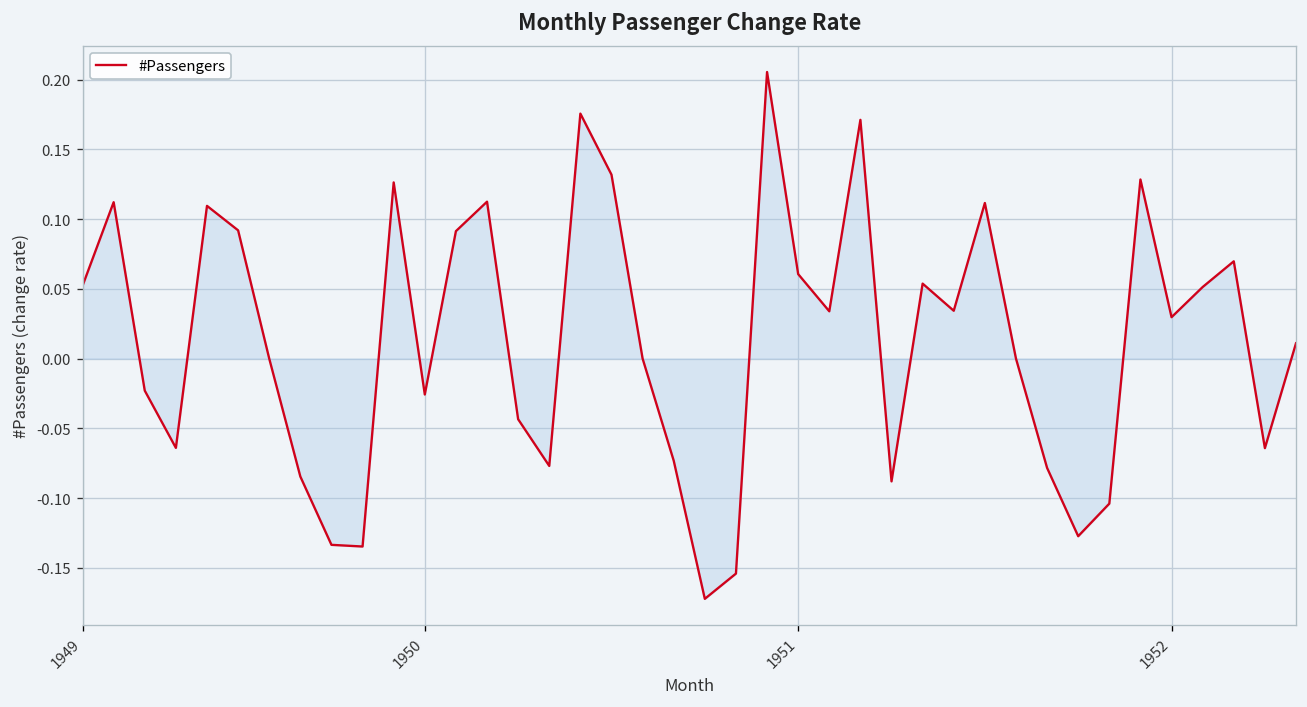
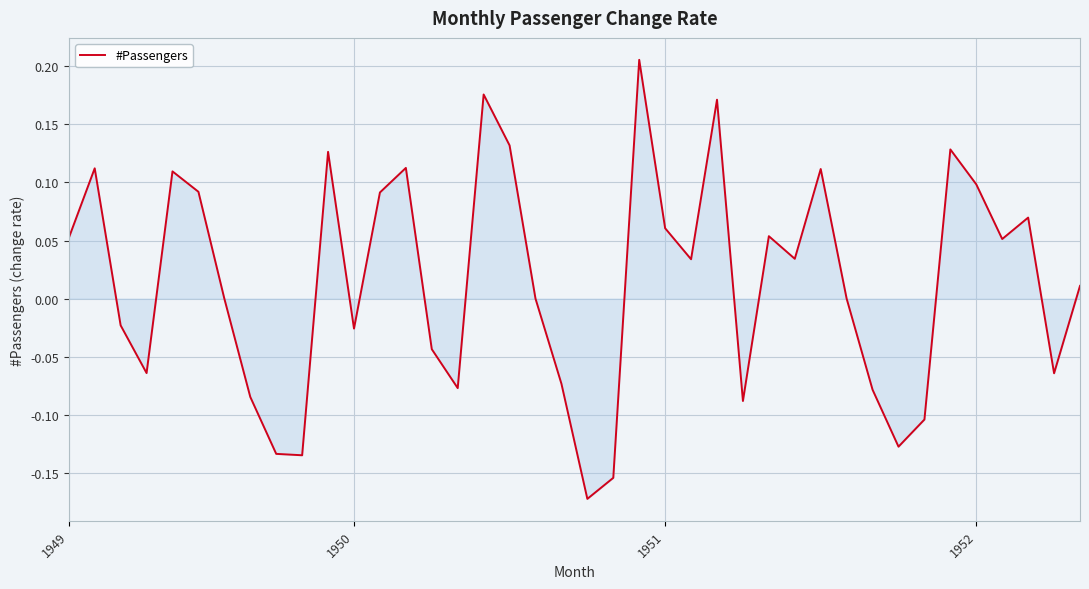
  {
    "#Passengers": {
      "1950": -0.026,
-     "1952": 0.030
+     "1952": 0.098
    }
  }
